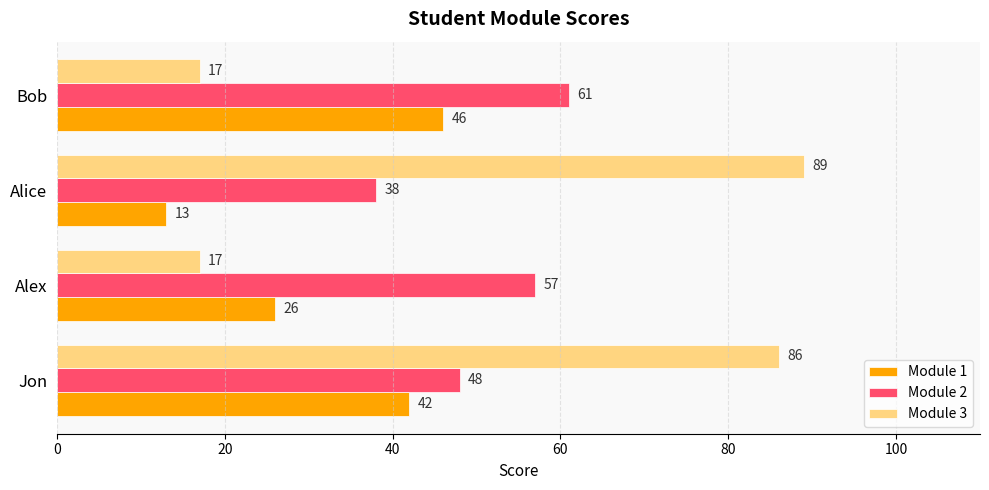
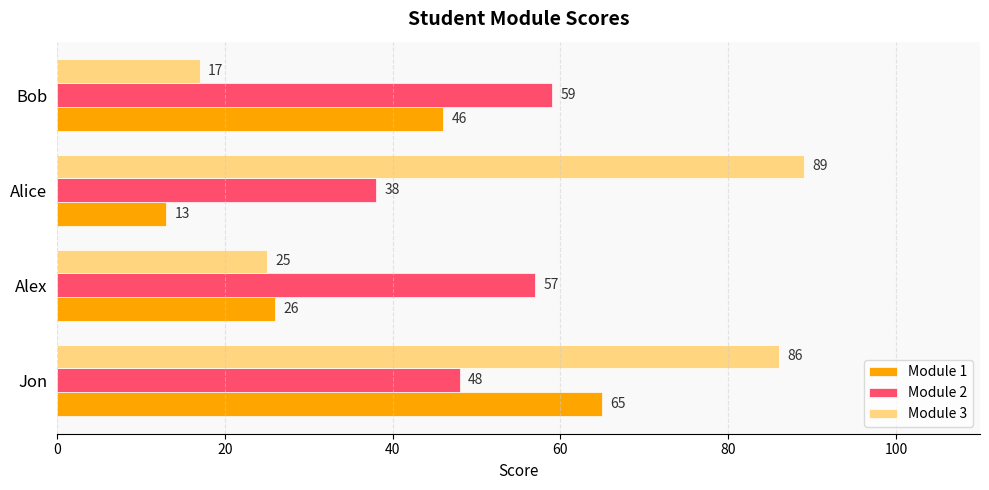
  {
    "Module 1": {
      "Bob": 46,
      "Alice": 13,
      "Alex": 26,
-     "Jon": 42
+     "Jon": 65
    },
    "Module 2": {
-     "Bob": 61,
+     "Bob": 59,
      "Alice": 38,
      "Alex": 57,
      "Jon": 48
    },
    "Module 3": {
      "Bob": 17,
      "Alice": 89,
-     "Alex": 17,
+     "Alex": 25,
      "Jon": 86
    }
  }
